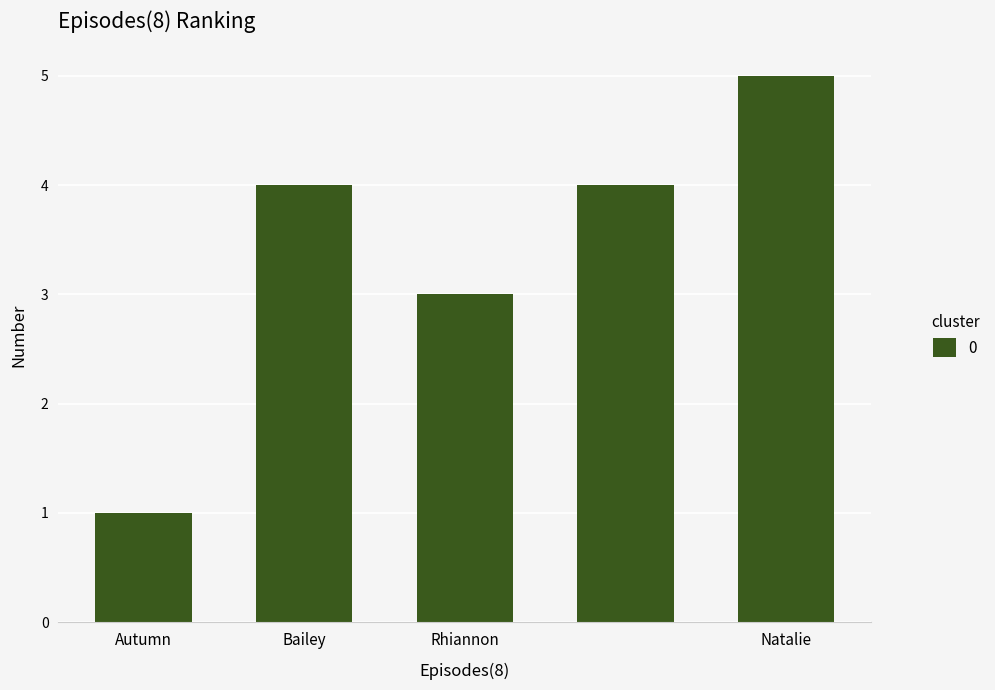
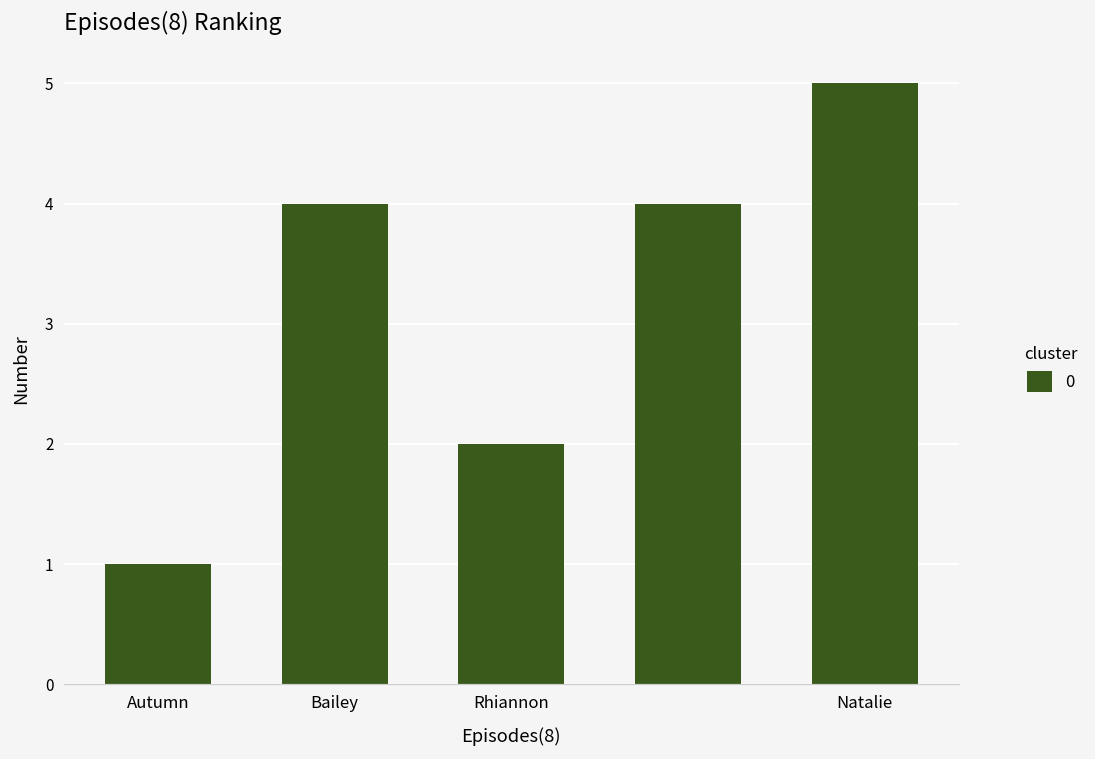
  {
    "Autumn": 1,
    "Bailey": 4,
-   "Rhiannon": 3,
+   "Rhiannon": 2,
    "Natalie": 5
  }
